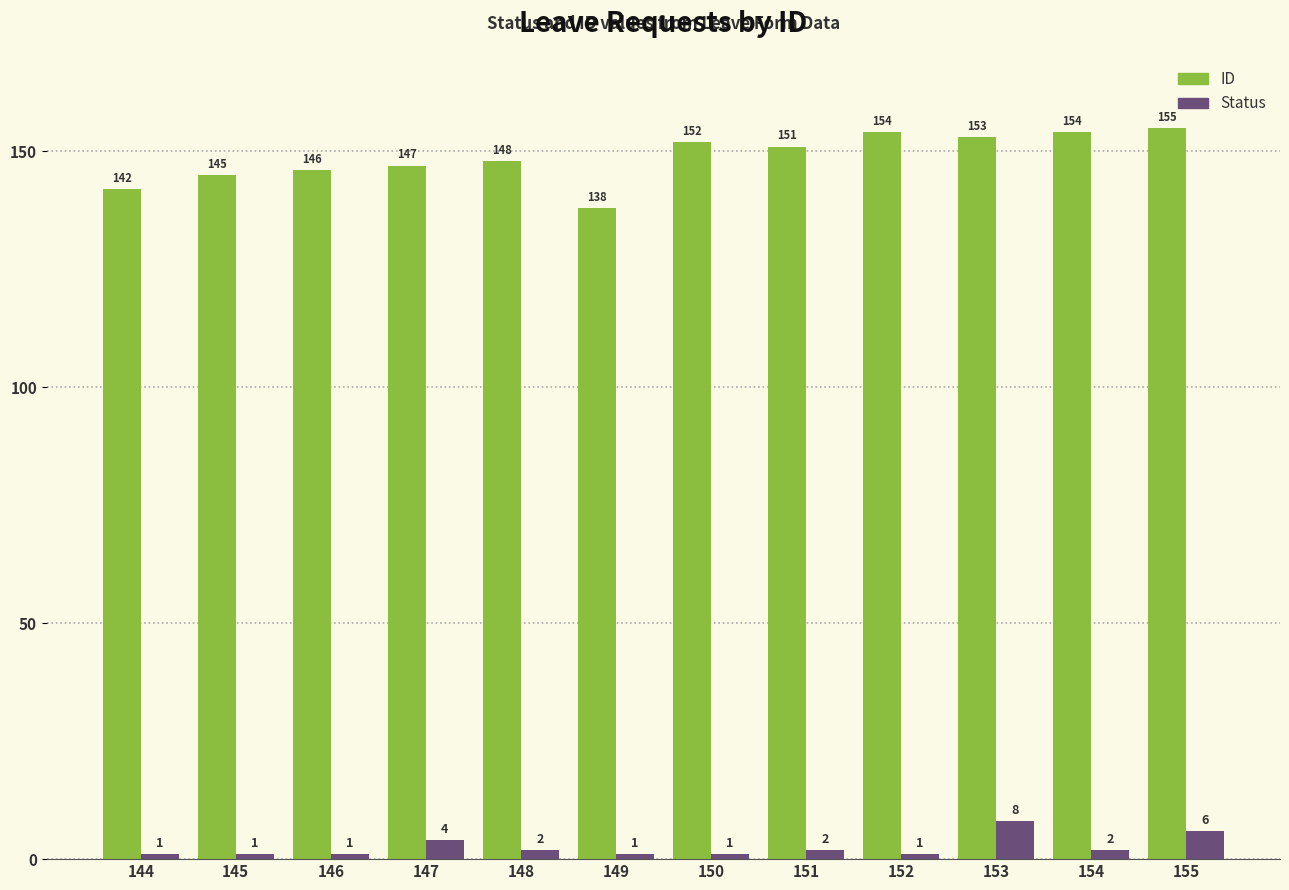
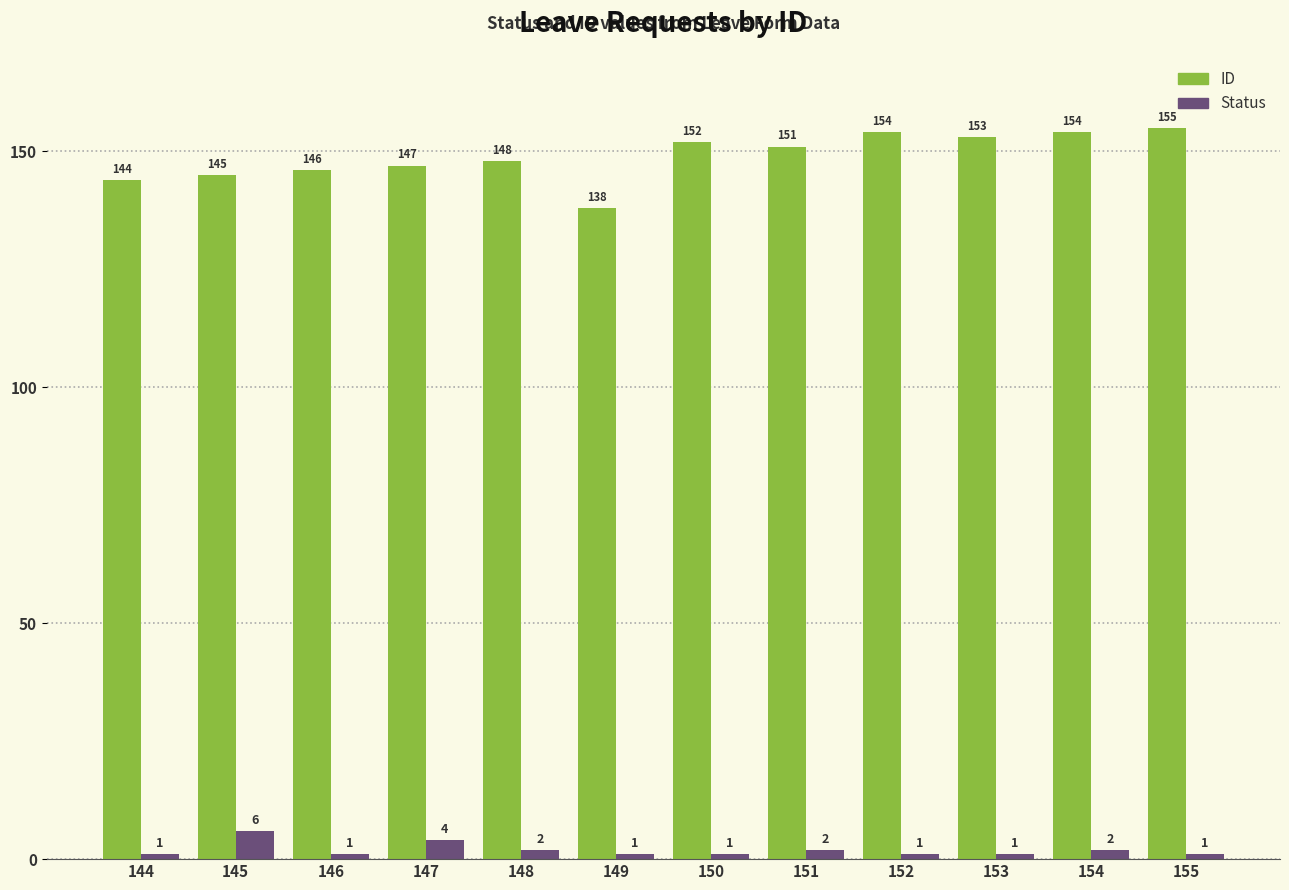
  {
    "ID": {
-     "144": 142,
+     "144": 144,
      "145": 145,
      "146": 146,
      "147": 147,
      "148": 148,
      "149": 138,
      "150": 152,
      "151": 151,
      "152": 154,
      "153": 153,
      "154": 154,
      "155": 155
    },
    "Status": {
      "144": 1,
-     "145": 1,
+     "145": 6,
      "146": 1,
      "147": 4,
      "148": 2,
      "149": 1,
      "150": 1,
      "151": 2,
      "152": 1,
-     "153": 8,
+     "153": 1,
      "154": 2,
-     "155": 6
+     "155": 1
    }
  }
